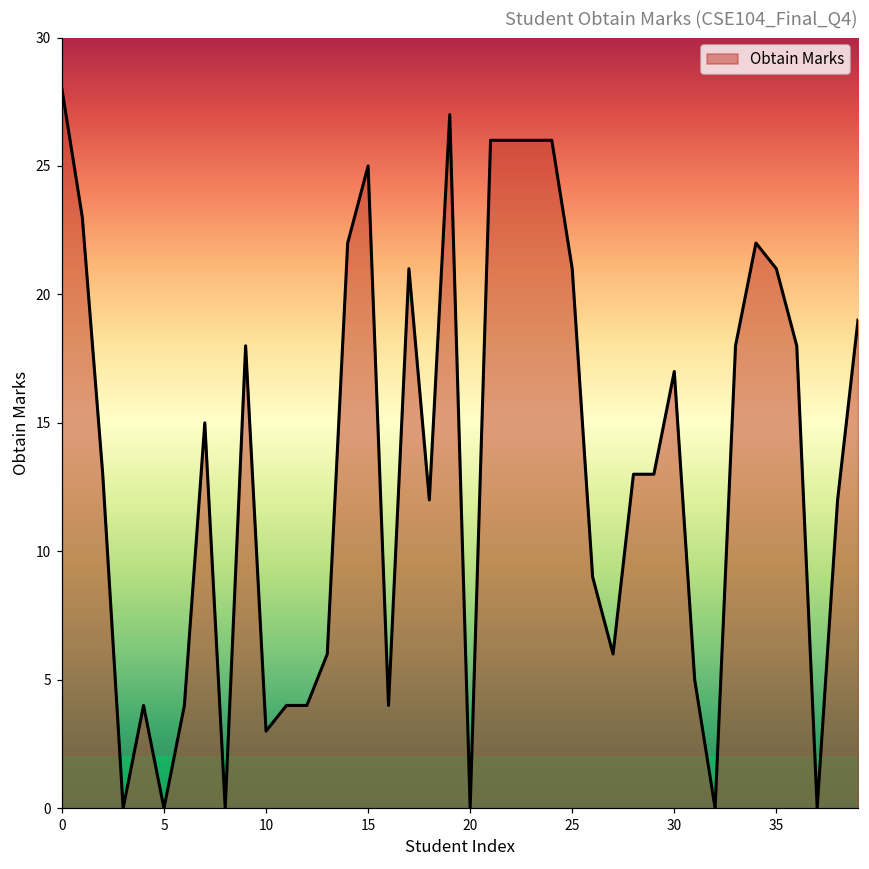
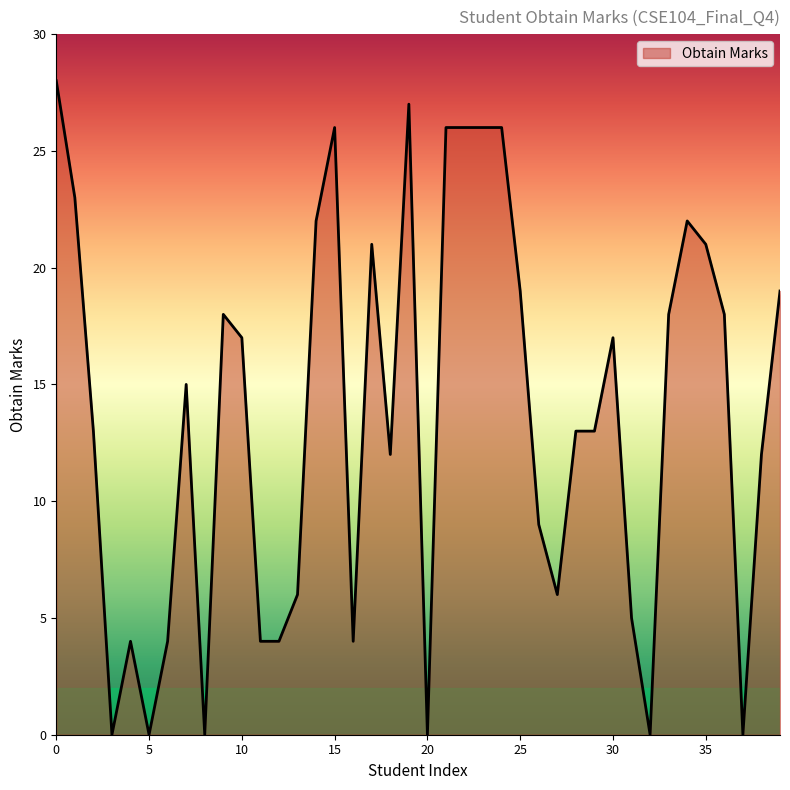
  {
    "0": 28,
-   "10": 3,
-   "15": 25,
-   "25": 21,
+   "10": 17,
+   "15": 26,
+   "25": 19,
    "30": 17,
    "35": 21
  }
